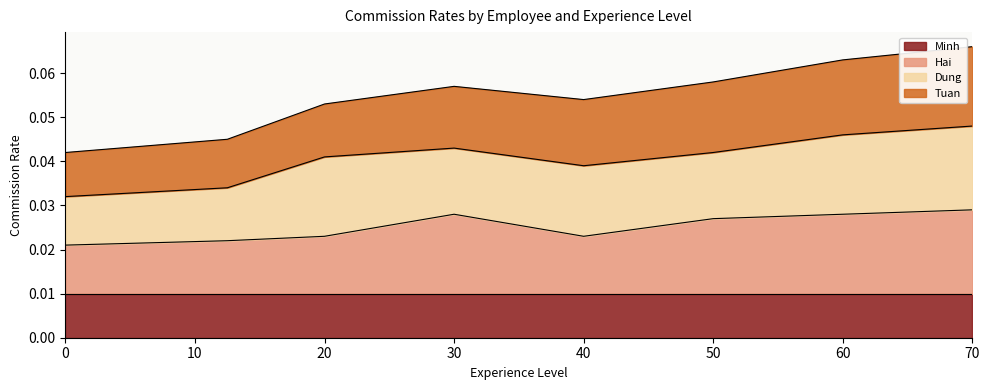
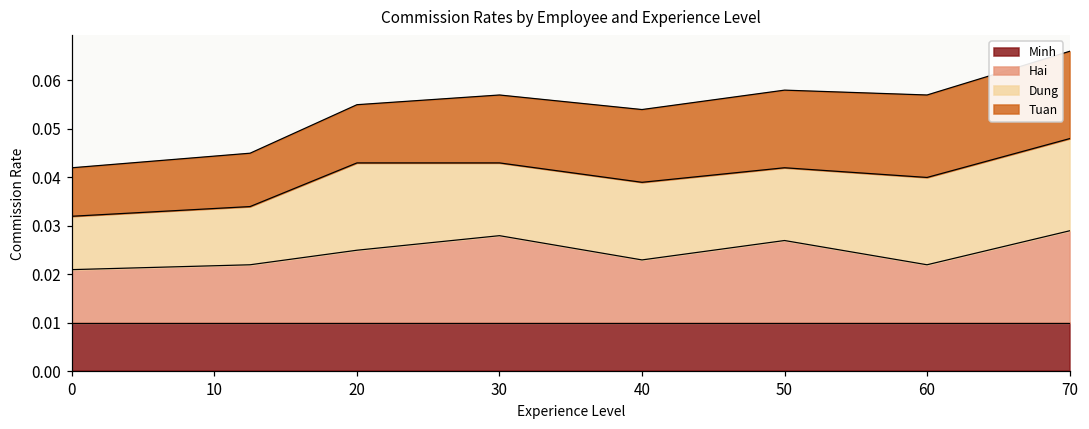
  {
    "Minh": {
      "0": 0.010,
      "20": 0.010,
      "30": 0.010,
      "40": 0.010,
      "50": 0.010,
      "60": 0.010,
      "70": 0.010
    },
    "Hai": {
      "0": 0.021,
-     "20": 0.023,
+     "20": 0.025,
      "30": 0.028,
      "40": 0.023,
      "50": 0.027,
-     "60": 0.028,
+     "60": 0.022,
      "70": 0.029
    },
    "Dung": {
      "0": 0.032,
      "20": 0.018,
      "30": 0.043,
      "40": 0.039,
      "50": 0.042,
      "60": 0.018,
      "70": 0.048
    },
    "Tuan": {
      "0": 0.042,
      "20": 0.012,
      "30": 0.057,
      "40": 0.054,
      "50": 0.058,
      "60": 0.017,
      "70": 0.066
    }
  }
